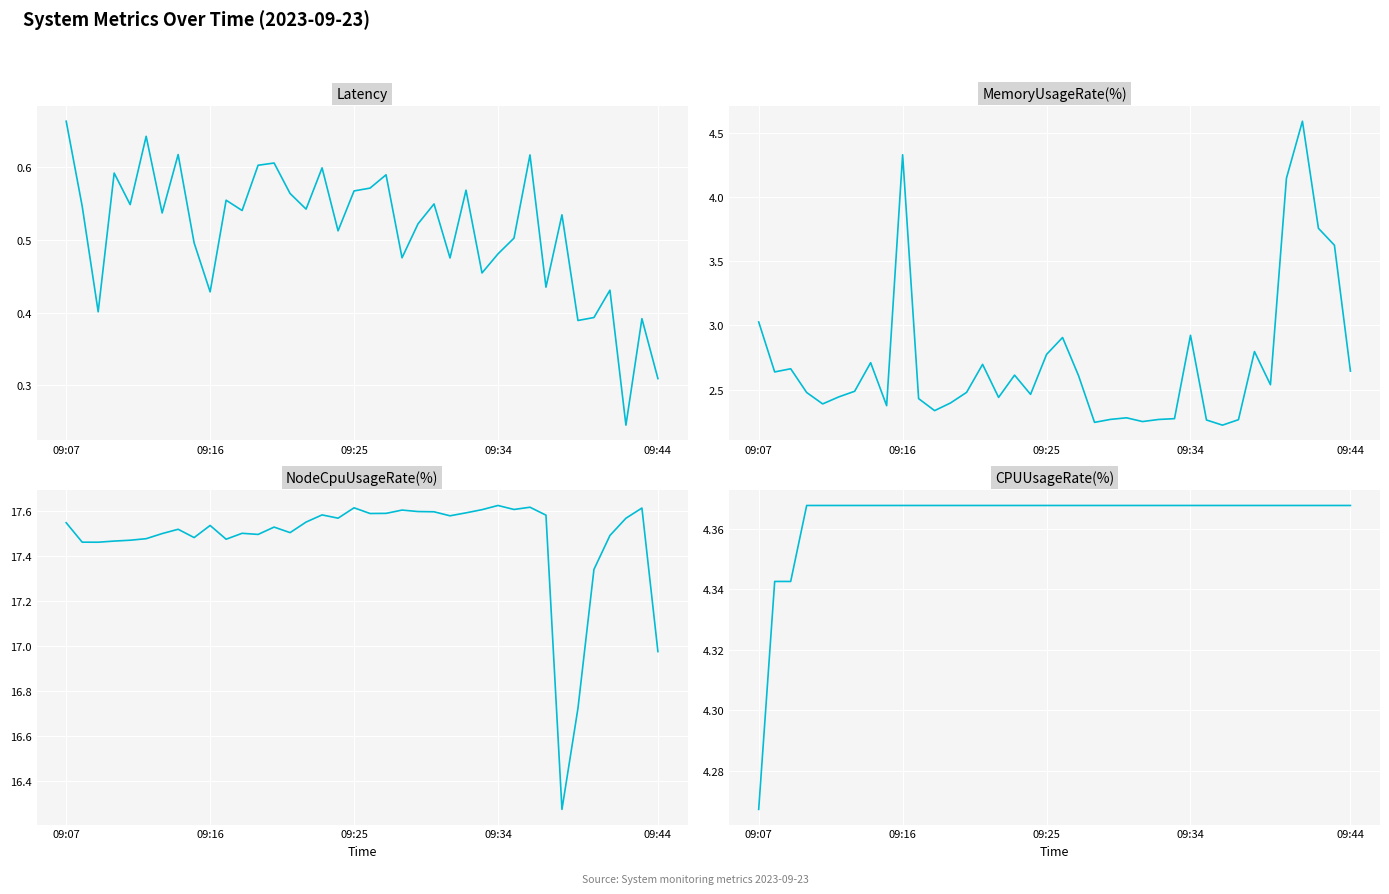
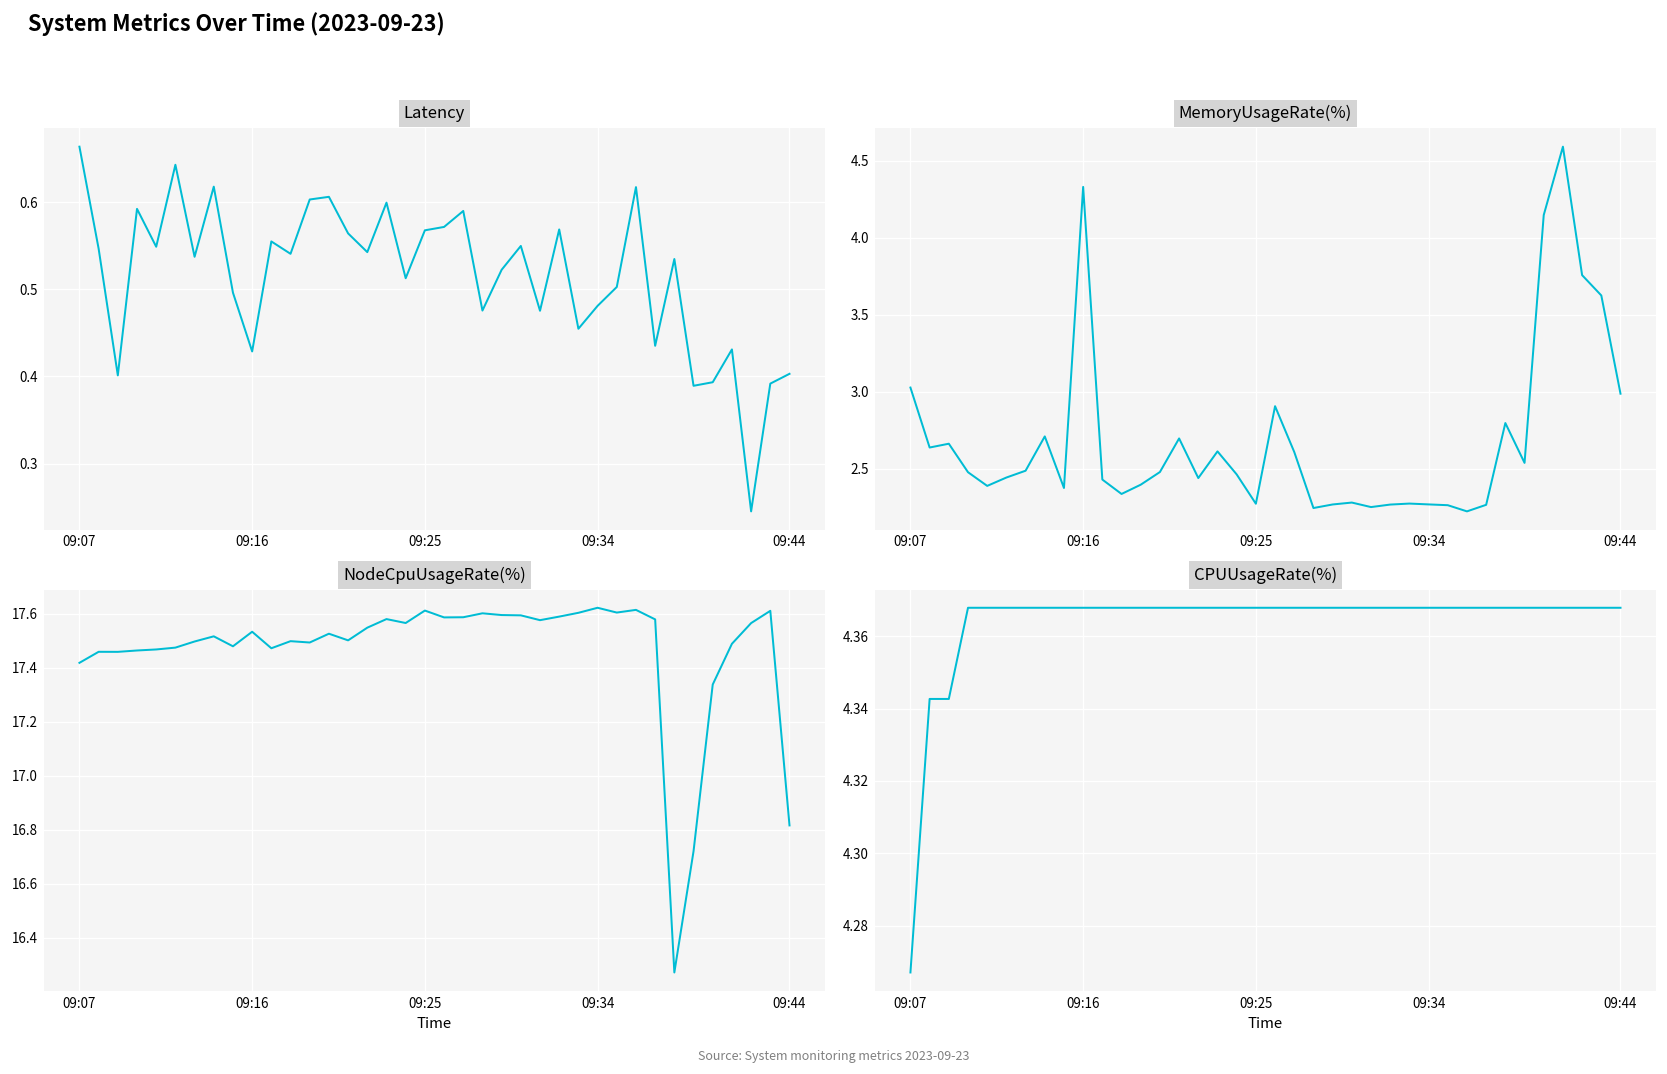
  {
    "Latency": {
      "09:07": 0.66,
      "09:16": 0.43,
      "09:25": 0.57,
      "09:34": 0.48,
-     "09:44": 0.31
+     "09:44": 0.40
    },
    "MemoryUsageRate(%)": {
      "09:07": 3.03,
      "09:16": 4.33,
-     "09:25": 2.77,
-     "09:34": 2.92,
-     "09:44": 2.64
+     "09:25": 2.27,
+     "09:34": 2.27,
+     "09:44": 2.99
    },
    "NodeCpuUsageRate(%)": {
-     "09:07": 17.55,
+     "09:07": 17.42,
      "09:16": 17.53,
      "09:25": 17.61,
      "09:34": 17.62,
-     "09:44": 16.97
+     "09:44": 16.82
    },
    "CPUUsageRate(%)": {
      "09:07": 4.267,
      "09:16": 4.368,
      "09:25": 4.368,
      "09:34": 4.368,
      "09:44": 4.368
    }
  }
